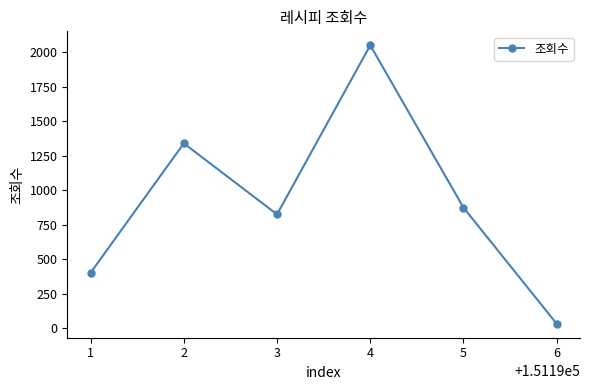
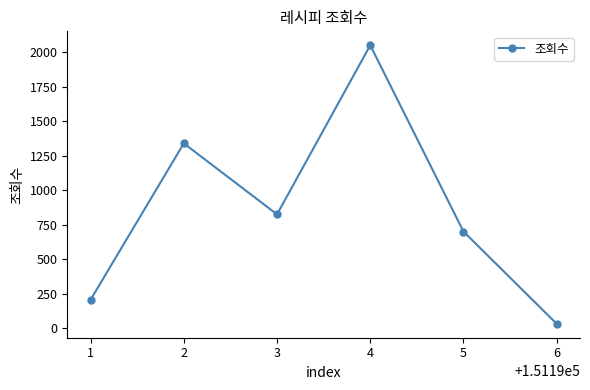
  {
-   "1": 400,
+   "1": 210,
    "2": 1340,
    "3": 830,
    "4": 2050,
-   "5": 870,
+   "5": 700,
    "6": 30
  }
